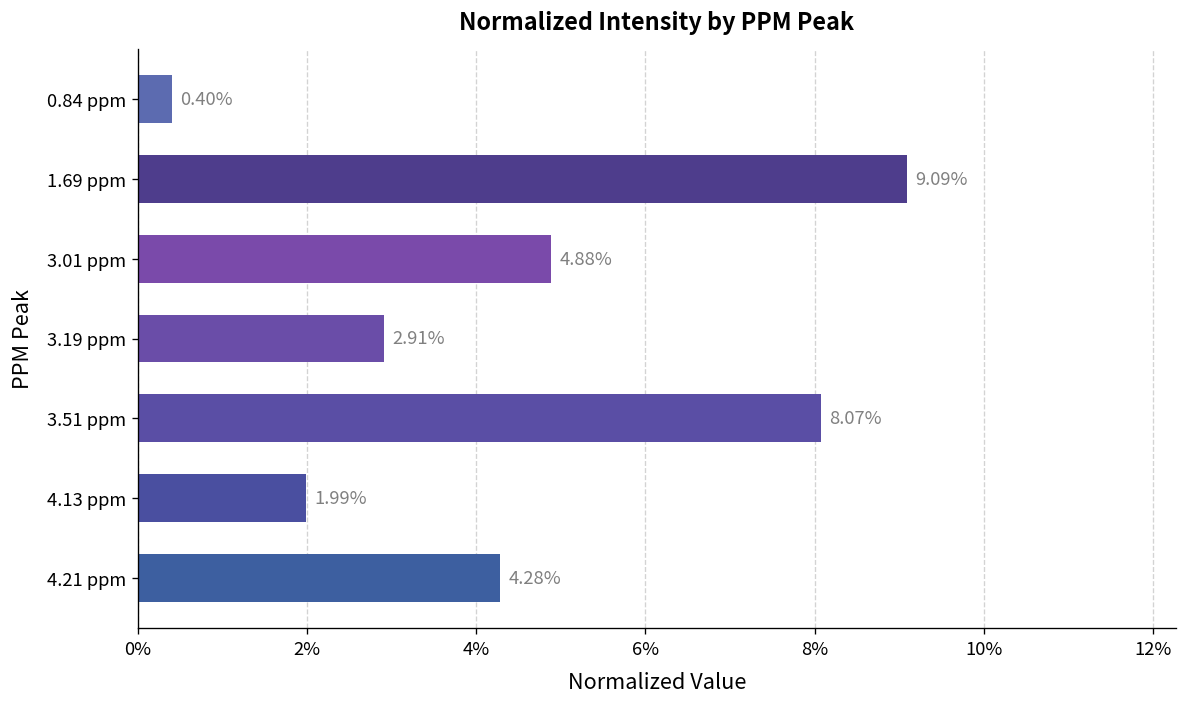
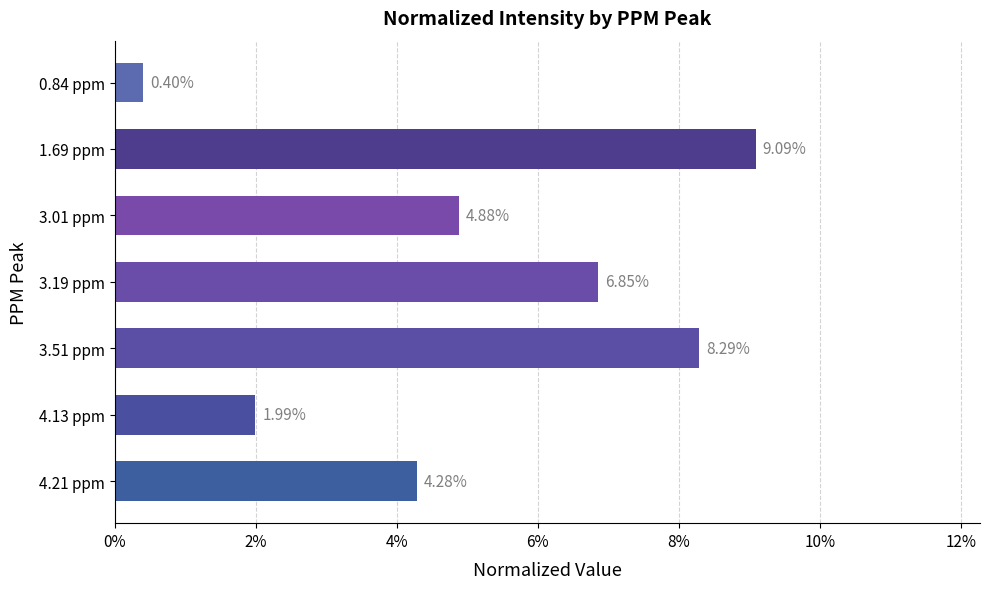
  {
    "0.84 ppm": "0.40%",
    "1.69 ppm": "9.09%",
    "3.01 ppm": "4.88%",
-   "3.19 ppm": "2.91%",
-   "3.51 ppm": "8.07%",
+   "3.19 ppm": "6.85%",
+   "3.51 ppm": "8.29%",
    "4.13 ppm": "1.99%",
    "4.21 ppm": "4.28%"
  }
